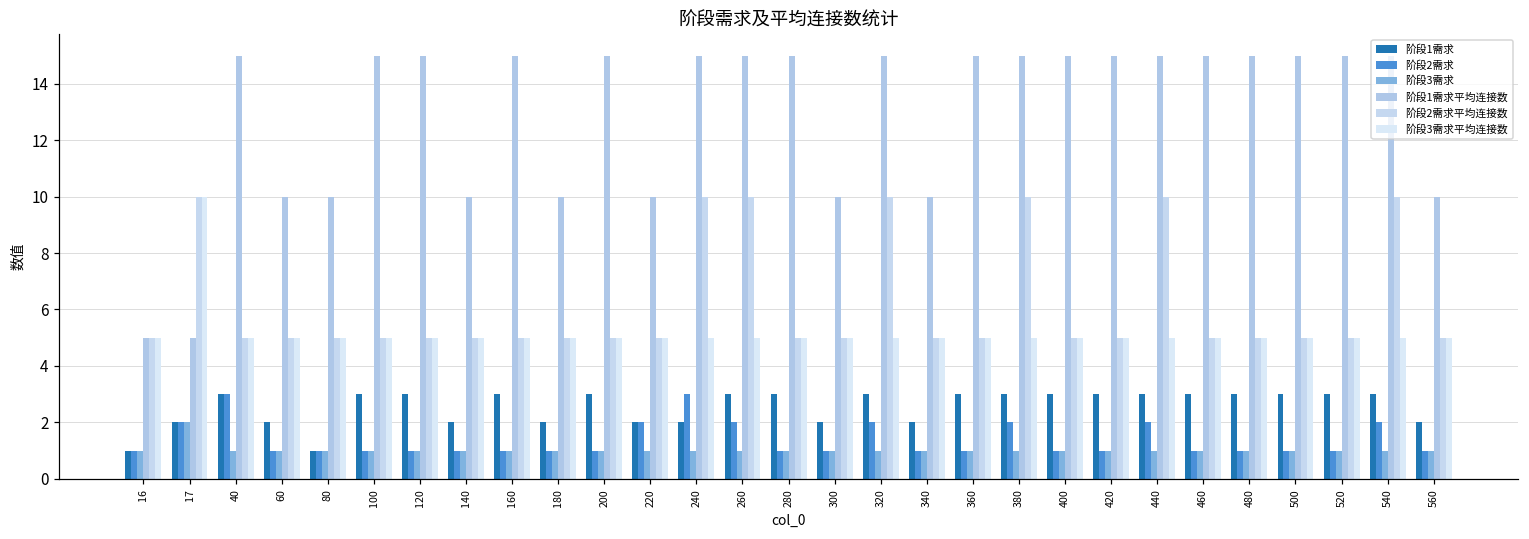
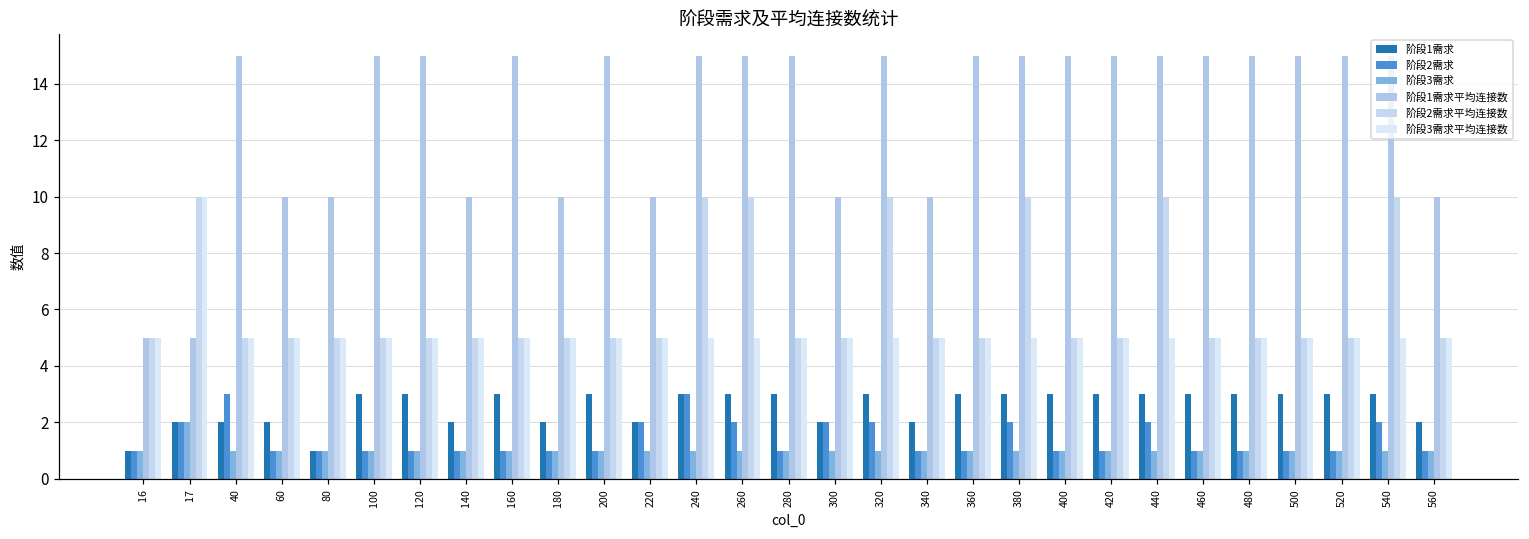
  {
    "阶段1需求": {
      "16": 1,
      "17": 2,
-     "40": 3,
+     "40": 2,
      "60": 2,
      "80": 1,
      "100": 3,
      "120": 3,
      "140": 2,
      "160": 3,
      "180": 2,
      "200": 3,
      "220": 2,
-     "240": 2,
+     "240": 3,
      "260": 3,
      "280": 3,
      "300": 2,
      "320": 3,
      "340": 2,
      "360": 3,
      "380": 3,
      "400": 3,
      "420": 3,
      "440": 3,
      "460": 3,
      "480": 3,
      "500": 3,
      "520": 3,
      "540": 3,
      "560": 2
    },
    "阶段2需求": {
      "16": 1,
      "17": 2,
      "40": 3,
      "60": 1,
      "80": 1,
      "100": 1,
      "120": 1,
      "140": 1,
      "160": 1,
      "180": 1,
      "200": 1,
      "220": 2,
      "240": 3,
      "260": 2,
      "280": 1,
-     "300": 1,
+     "300": 2,
      "320": 2,
      "340": 1,
      "360": 1,
      "380": 2,
      "400": 1,
      "420": 1,
      "440": 2,
      "460": 1,
      "480": 1,
      "500": 1,
      "520": 1,
      "540": 2,
      "560": 1
    }
  }
